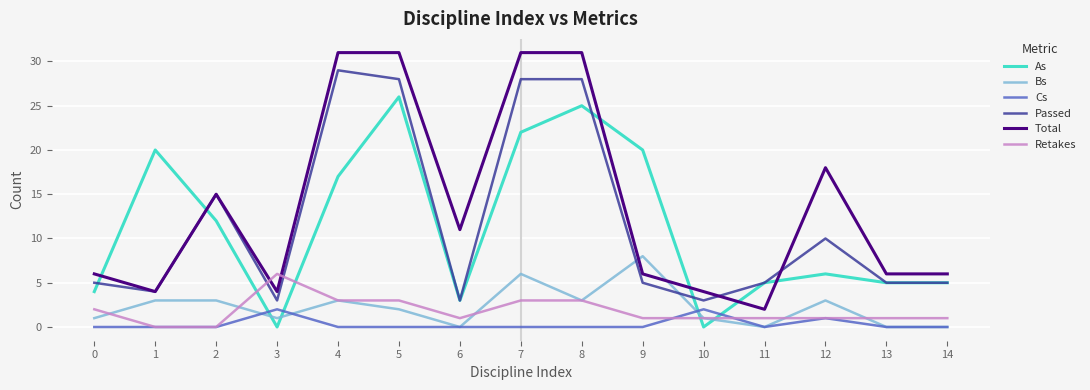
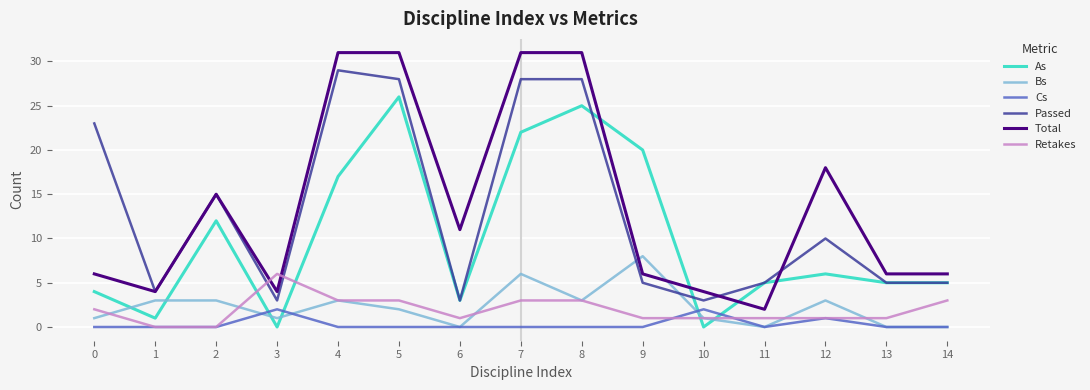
  {
    "As": {
      "0": 4,
-     "1": 20,
+     "1": 1,
      "2": 12,
      "3": 0,
      "4": 17,
      "5": 26,
      "7": 22,
      "8": 25,
      "9": 20,
      "10": 0,
      "12": 6
    },
    "Bs": {
      "0": 1,
      "1": 3,
      "2": 3,
      "3": 1,
      "5": 2,
      "7": 6,
      "9": 8,
      "12": 3
    },
    "Cs": {
      "0": 0,
      "3": 2,
      "4": 0,
      "5": 0,
      "7": 0,
      "8": 0,
      "9": 0,
      "10": 2
    },
    "Passed": {
-     "0": 5,
+     "0": 23,
      "3": 3,
      "4": 29,
      "5": 28,
      "7": 28,
      "8": 28,
      "9": 5,
      "10": 3,
      "12": 10
    },
    "Total": {
      "0": 6,
      "3": 4,
      "4": 31,
      "5": 31,
      "6": 11,
      "7": 31,
      "8": 31,
      "9": 6,
      "10": 4,
      "11": 2,
      "12": 18,
      "13": 6,
      "14": 6
    },
    "Retakes": {
      "0": 2,
      "3": 6,
      "5": 3,
      "6": 1,
      "7": 3,
      "9": 1,
      "11": 1,
      "13": 1,
-     "14": 1
+     "14": 3
    }
  }
